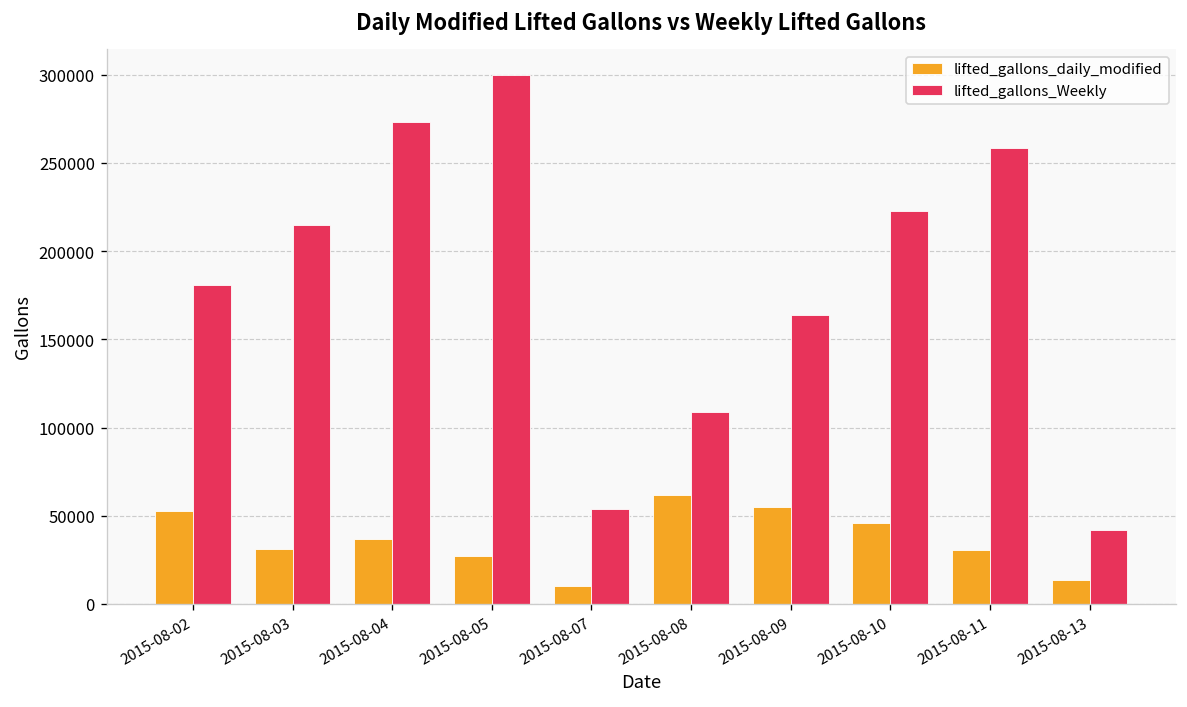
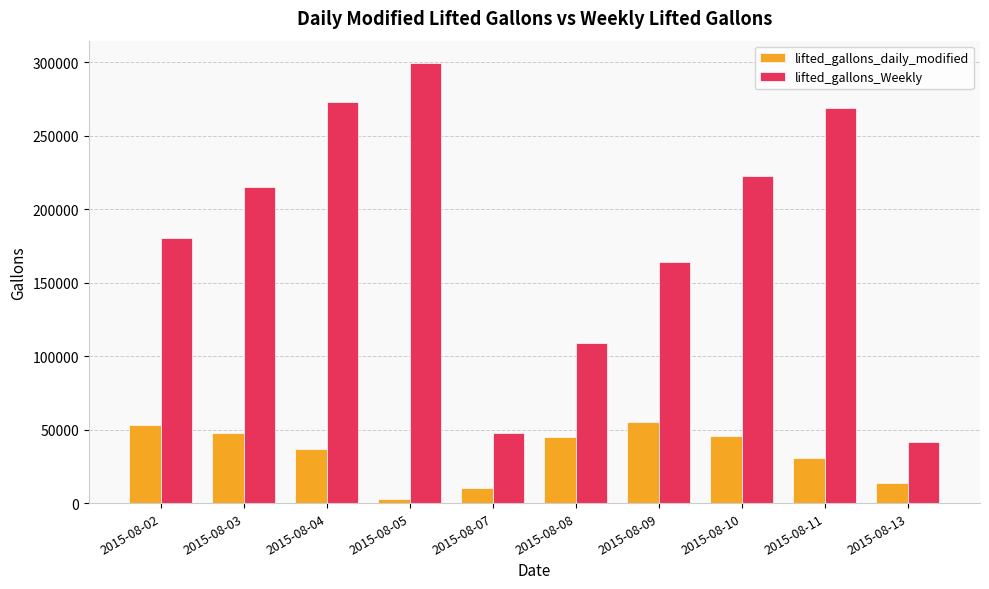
  {
    "lifted_gallons_daily_modified": {
      "2015-08-02": 53000,
-     "2015-08-03": 31000,
+     "2015-08-03": 48000,
      "2015-08-04": 37000,
-     "2015-08-05": 27000,
+     "2015-08-05": 3000,
      "2015-08-07": 10000,
-     "2015-08-08": 62000,
+     "2015-08-08": 45000,
      "2015-08-09": 55000,
      "2015-08-10": 46000,
      "2015-08-11": 31000,
      "2015-08-13": 14000
    },
    "lifted_gallons_Weekly": {
      "2015-08-02": 181000,
      "2015-08-03": 215000,
      "2015-08-04": 273000,
      "2015-08-05": 300000,
-     "2015-08-07": 54000,
+     "2015-08-07": 48000,
      "2015-08-08": 109000,
      "2015-08-09": 164000,
      "2015-08-10": 223000,
-     "2015-08-11": 258000,
+     "2015-08-11": 269000,
      "2015-08-13": 42000
    }
  }
